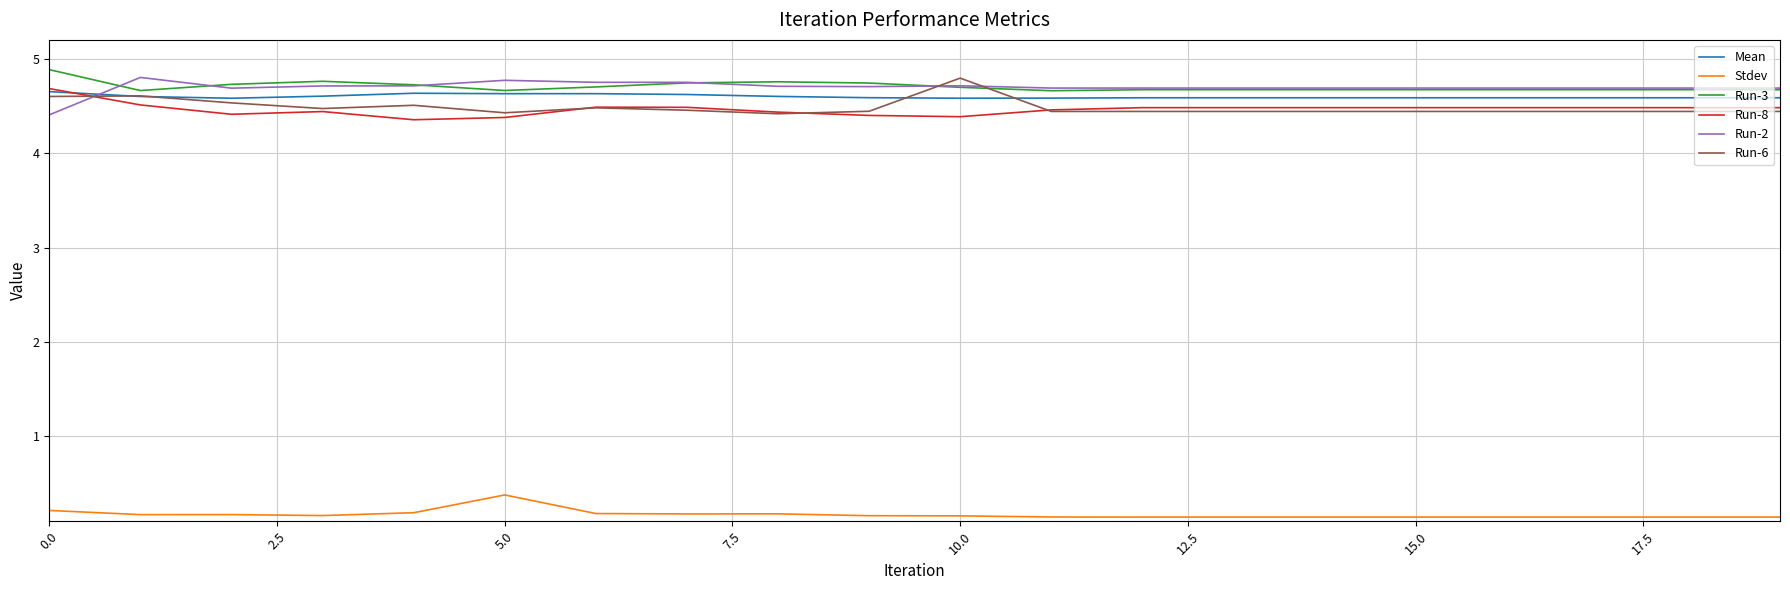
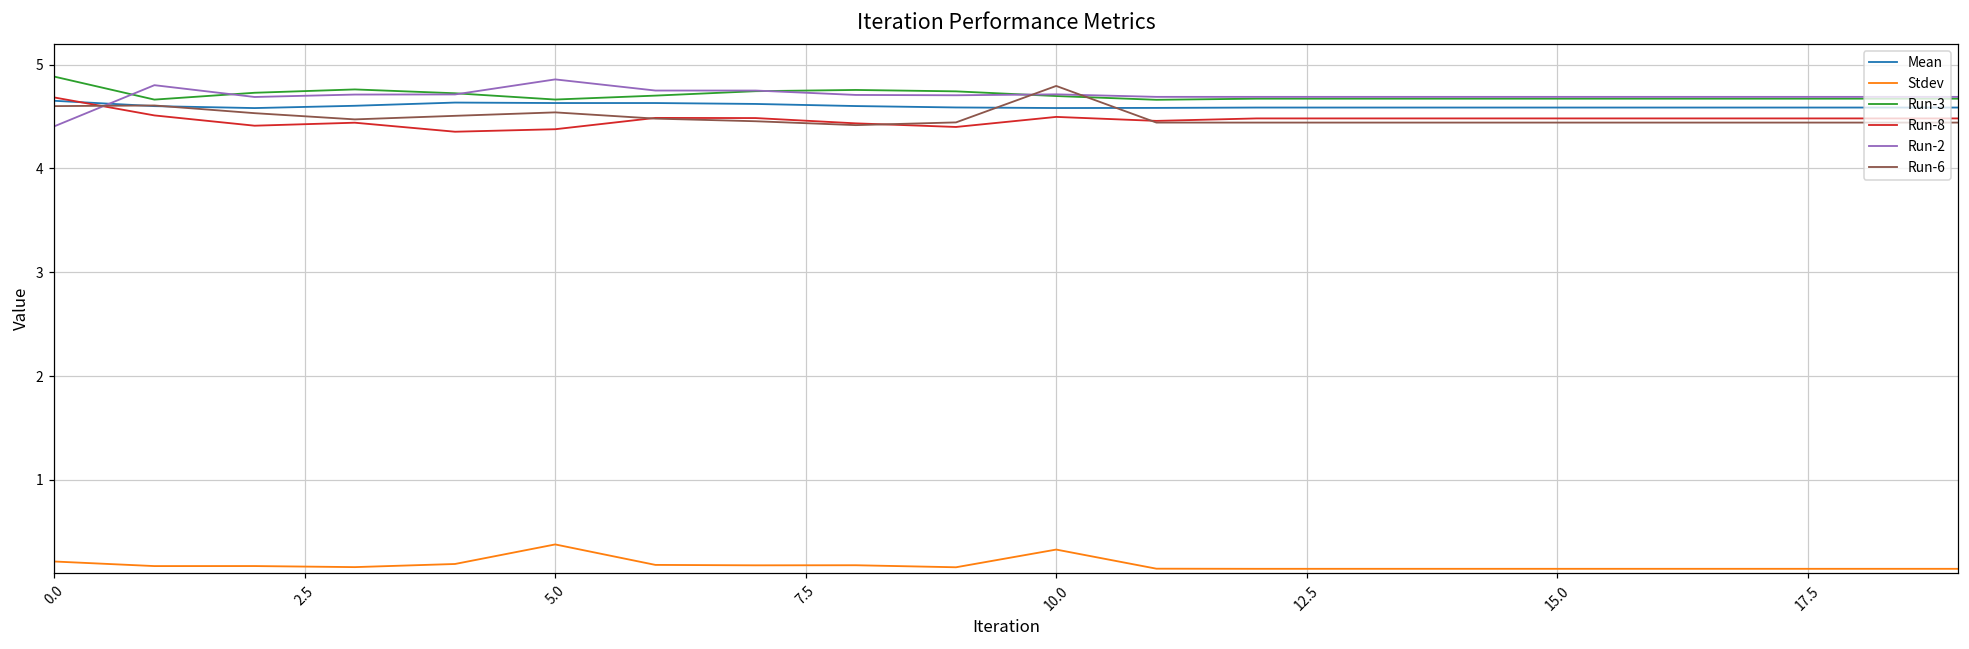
  {
    "Mean": {
      "0.0": 4.7,
      "5.0": 4.6,
      "10.0": 4.6,
      "15.0": 4.6
    },
    "Stdev": {
      "0.0": 0.2,
      "5.0": 0.4,
-     "10.0": 0.2,
+     "10.0": 0.3,
      "15.0": 0.1
    },
    "Run-3": {
      "0.0": 4.9,
      "5.0": 4.7
    },
    "Run-8": {
      "0.0": 4.7,
      "5.0": 4.4,
-     "10.0": 4.4,
+     "10.0": 4.5,
      "15.0": 4.5
    },
    "Run-2": {
      "0.0": 4.4,
-     "5.0": 4.8
+     "5.0": 4.9
    },
    "Run-6": {
      "0.0": 4.6,
-     "5.0": 4.4,
+     "5.0": 4.5,
      "10.0": 4.8,
      "15.0": 4.4
    }
  }
